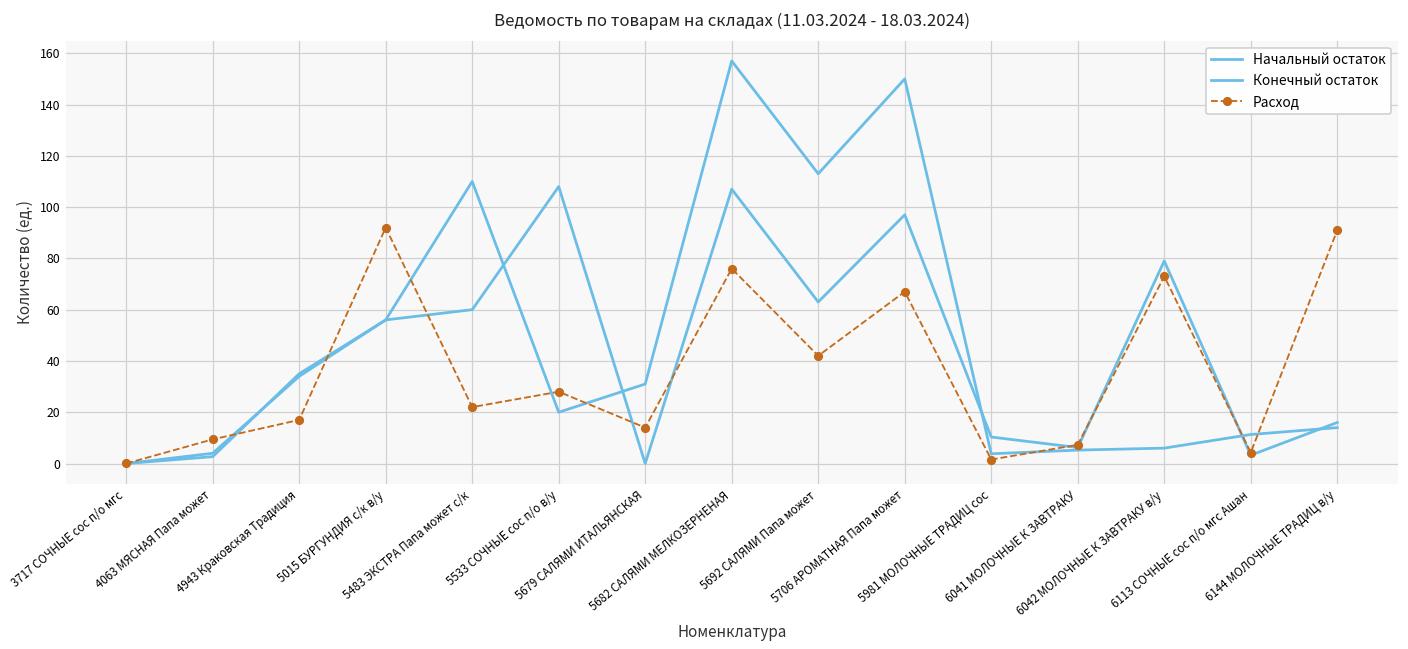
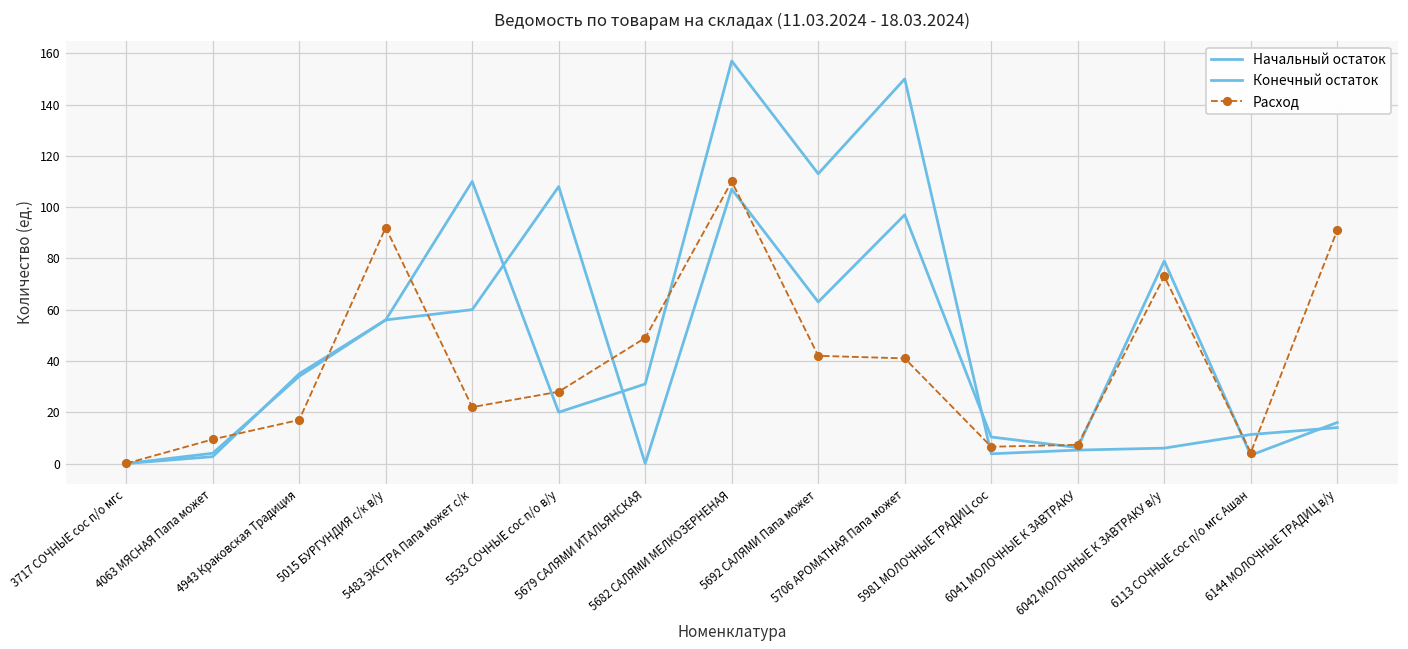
  {
    "Расход": {
      "4063 МЯСНАЯ Папа может": 9,
      "4943 Краковская Традиция": 17,
      "5015 БУРГУНДИЯ с/к в/у": 92,
      "5483 ЭКСТРА Папа может с/к": 22,
      "5533 СОЧНЫЕ сос п/о в/у": 28,
-     "5679 САЛЯМИ ИТАЛЬЯНСКАЯ": 14,
-     "5682 САЛЯМИ МЕЛКОЗЕРНЕНАЯ": 76,
+     "5679 САЛЯМИ ИТАЛЬЯНСКАЯ": 49,
+     "5682 САЛЯМИ МЕЛКОЗЕРНЕНАЯ": 110,
      "5692 САЛЯМИ Папа может": 42,
-     "5706 АРОМАТНАЯ Папа может": 67,
-     "5981 МОЛОЧНЫЕ ТРАДИЦ сос": 2,
+     "5706 АРОМАТНАЯ Папа может": 41,
+     "5981 МОЛОЧНЫЕ ТРАДИЦ сос": 7,
      "6042 МОЛОЧНЫЕ К ЗАВТРАКУ в/у": 73,
      "6144 МОЛОЧНЫЕ ТРАДИЦ в/у": 91
    }
  }
